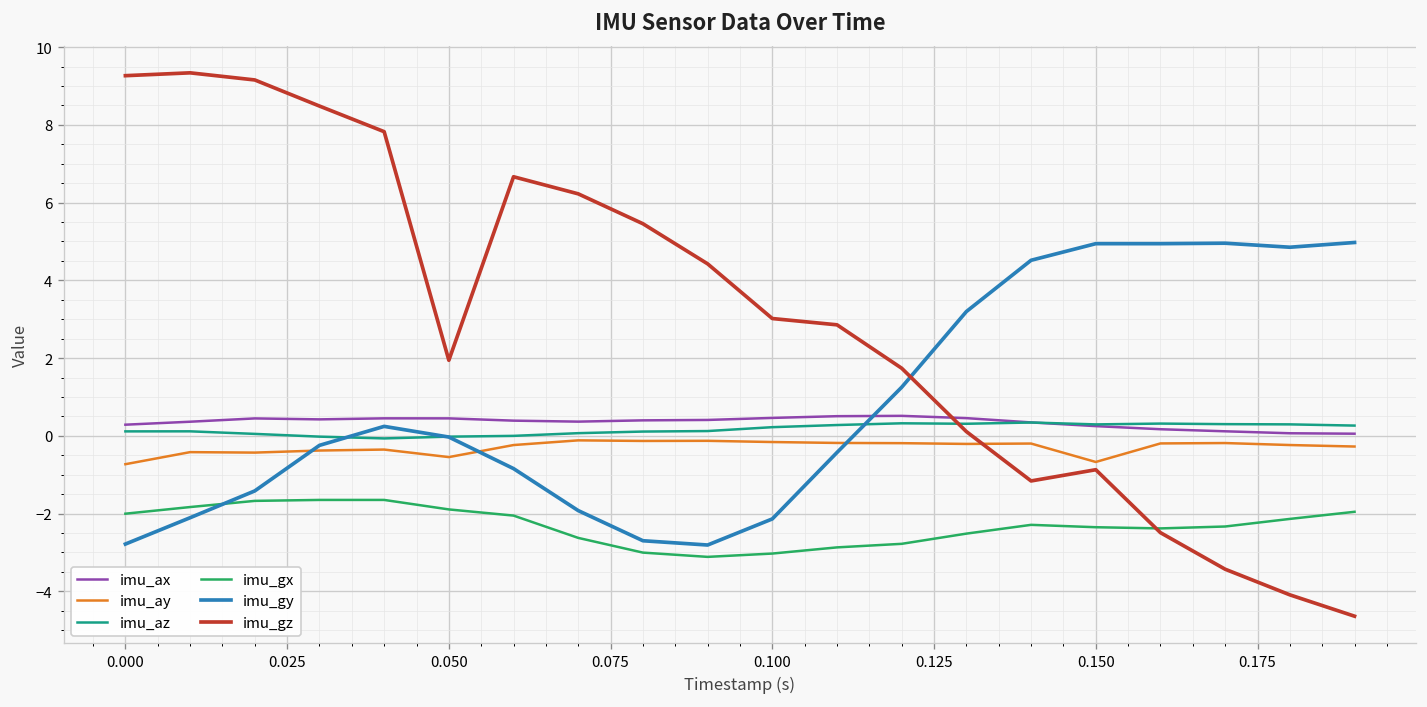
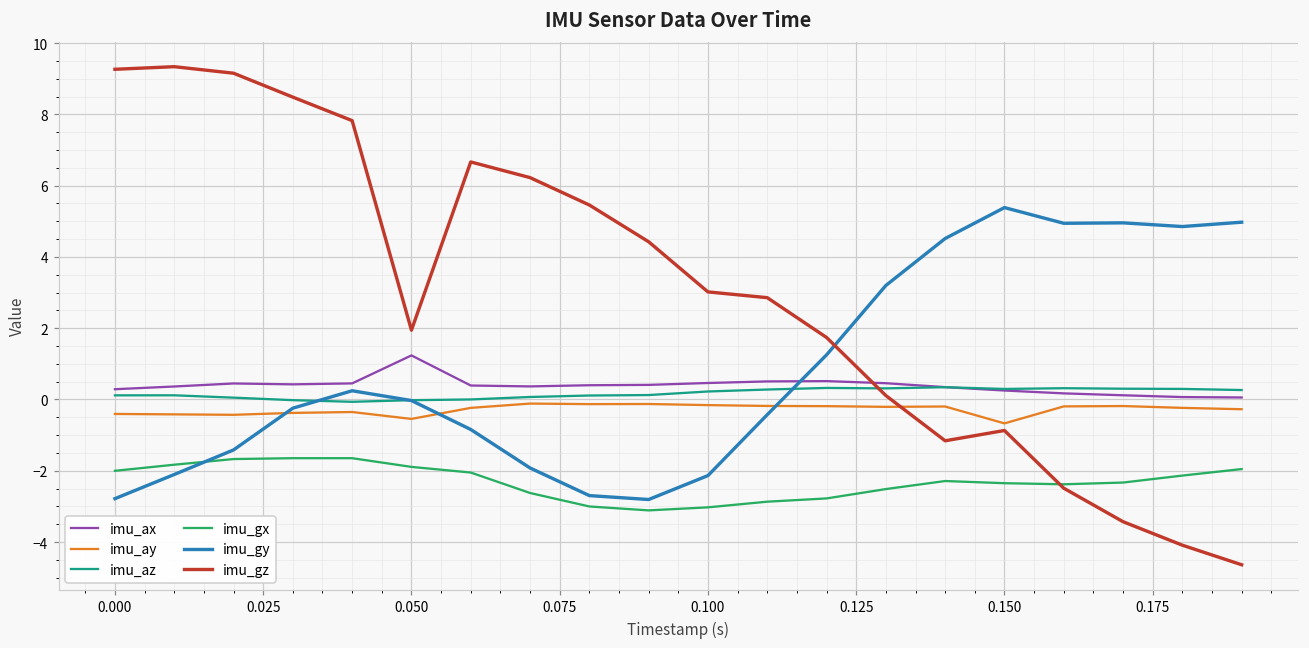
  {
    "imu_ax": {
      "0.000": 0.3,
-     "0.050": 0.5,
+     "0.050": 1.2,
      "0.100": 0.5
    },
    "imu_ay": {
-     "0.000": -0.7,
+     "0.000": -0.4,
      "0.050": -0.5,
      "0.100": -0.2,
      "0.150": -0.7
    },
    "imu_gy": {
      "0.000": -2.8,
      "0.100": -2.1,
-     "0.150": 4.9
+     "0.150": 5.4
    },
    "imu_gz": {
      "0.000": 9.3,
      "0.050": 1.9,
      "0.100": 3.0,
      "0.150": -0.9
    }
  }
